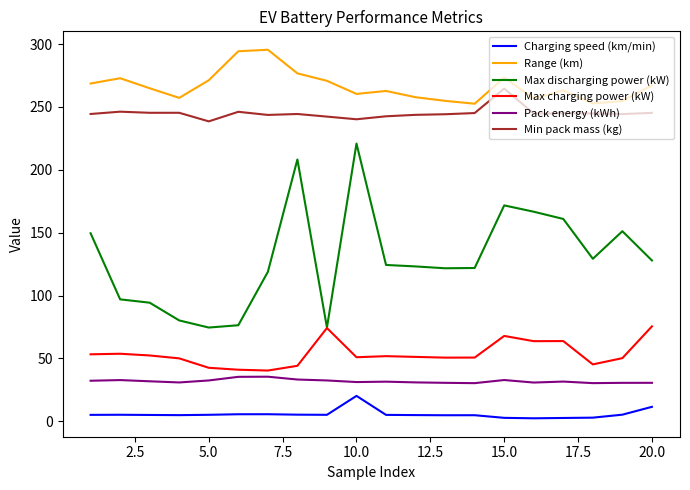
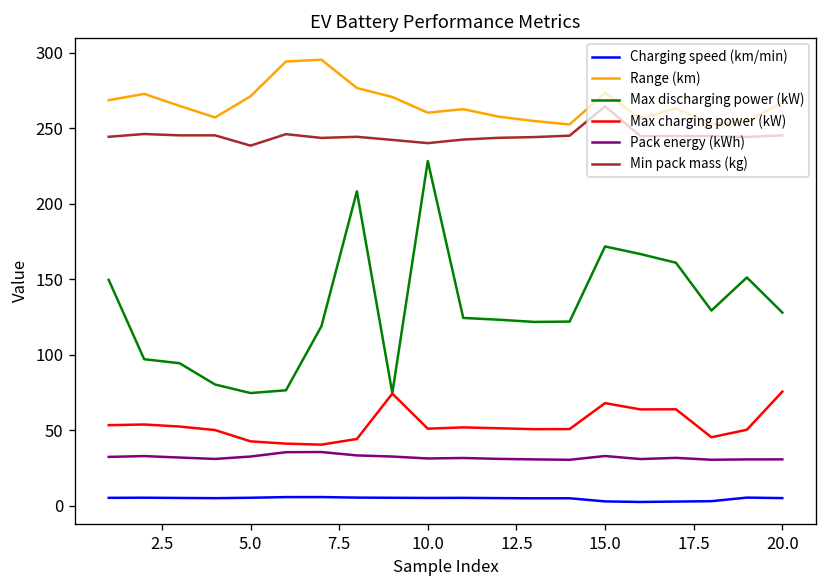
  {
    "Charging speed (km/min)": {
      "5.0": 5,
-     "10.0": 20,
+     "10.0": 5,
      "15.0": 3,
-     "20.0": 12
+     "20.0": 5
    },
    "Range (km)": {
      "5.0": 271,
      "10.0": 260
    },
    "Max discharging power (kW)": {
      "5.0": 75,
-     "10.0": 221,
+     "10.0": 228,
      "15.0": 172,
      "20.0": 128
    },
    "Max charging power (kW)": {
      "5.0": 43,
      "10.0": 51,
      "15.0": 68,
      "20.0": 75
    },
    "Pack energy (kWh)": {
      "5.0": 32,
      "10.0": 31,
      "15.0": 33,
      "20.0": 31
    },
    "Min pack mass (kg)": {
      "5.0": 239,
      "10.0": 240
    }
  }
